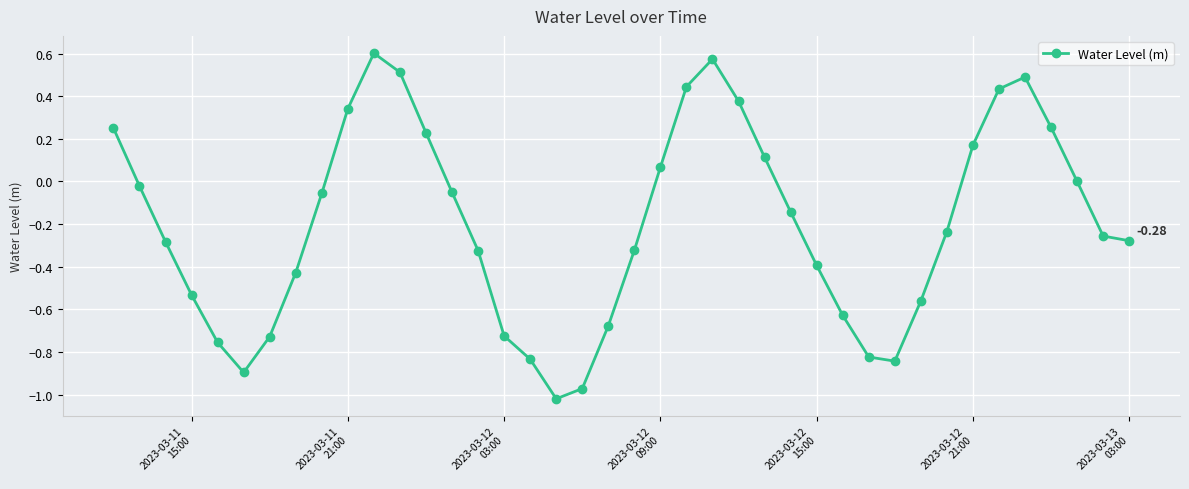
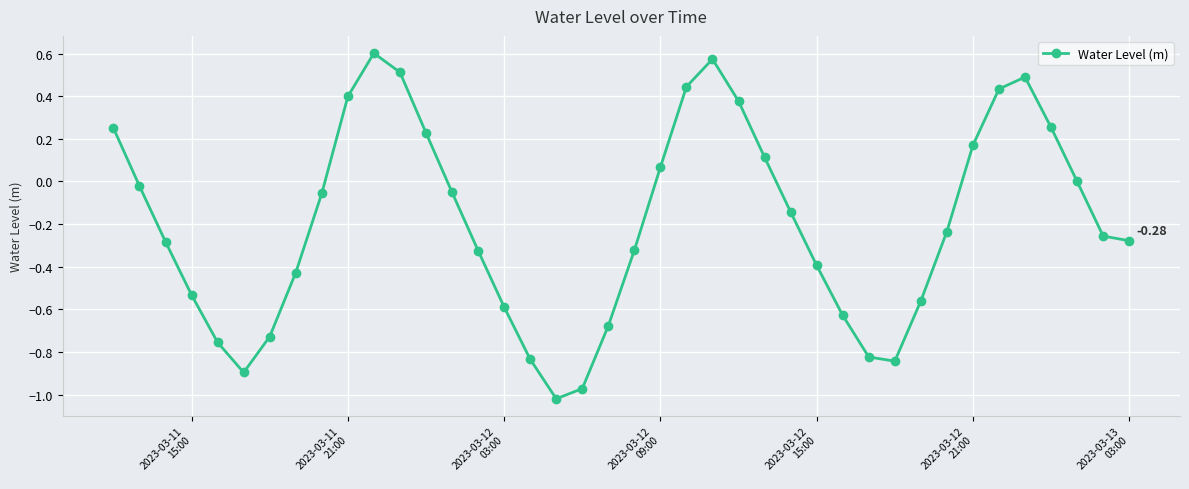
  {
    "2023-03-11 15:00": -0.53,
-   "2023-03-11 21:00": 0.34,
-   "2023-03-12 03:00": -0.72,
+   "2023-03-11 21:00": 0.40,
+   "2023-03-12 03:00": -0.59,
    "2023-03-12 09:00": 0.07,
    "2023-03-12 15:00": -0.39,
    "2023-03-12 21:00": 0.17
  }
